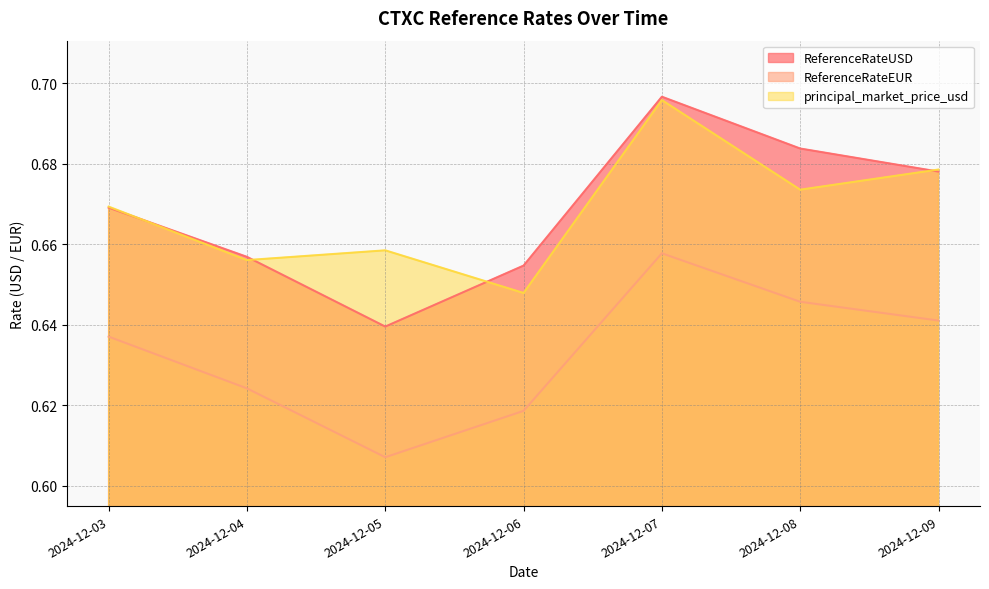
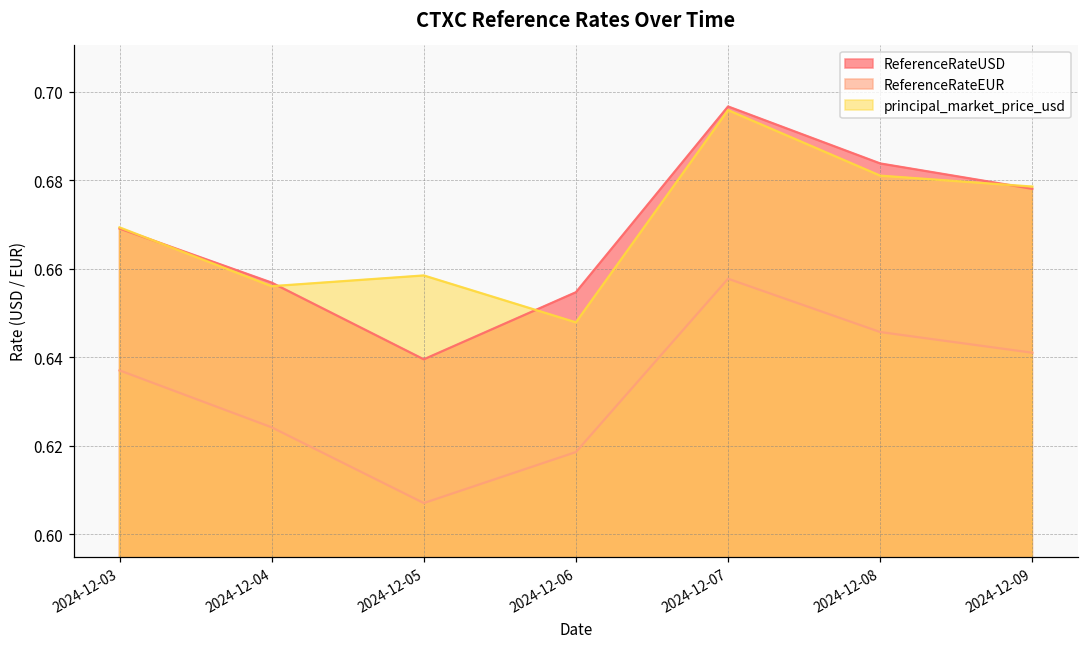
  {
    "principal_market_price_usd": {
      "2024-12-04": 0.656,
      "2024-12-05": 0.658,
      "2024-12-06": 0.648,
      "2024-12-07": 0.696,
-     "2024-12-08": 0.674
+     "2024-12-08": 0.681
    }
  }
